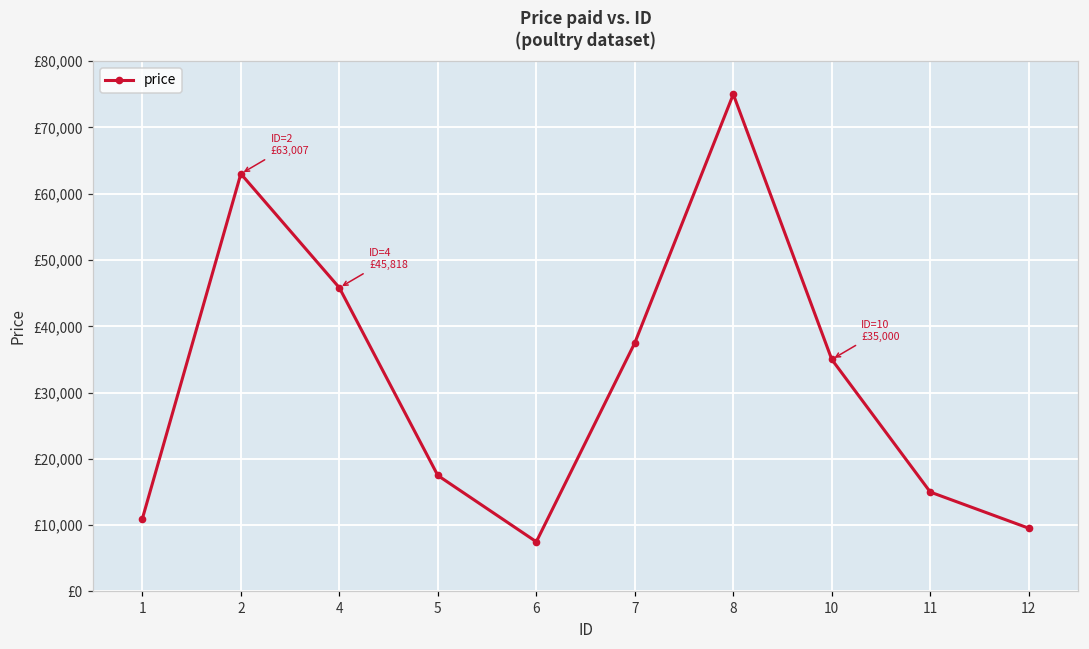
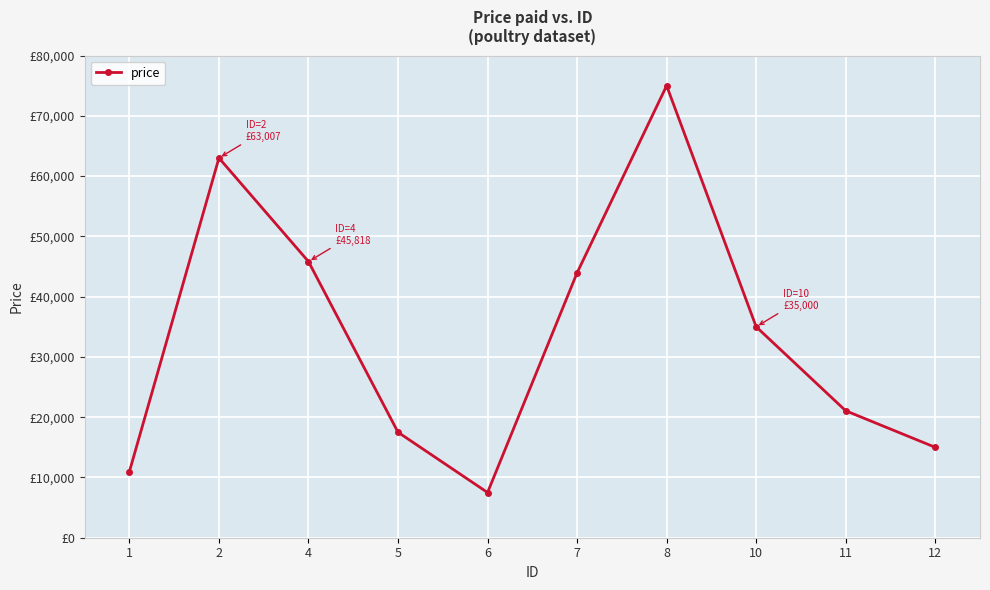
  {
    "1": "£11,000",
    "5": "£18,000",
    "6": "£8,000",
-   "7": "£38,000",
+   "7": "£44,000",
    "8": "£75,000",
-   "11": "£15,000",
-   "12": "£10,000"
+   "11": "£21,000",
+   "12": "£15,000"
  }
